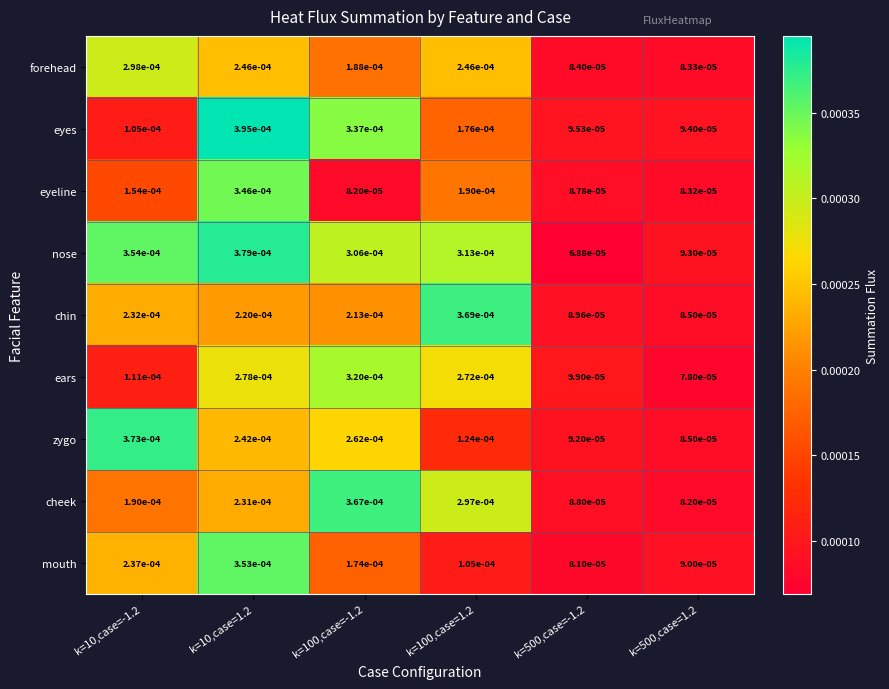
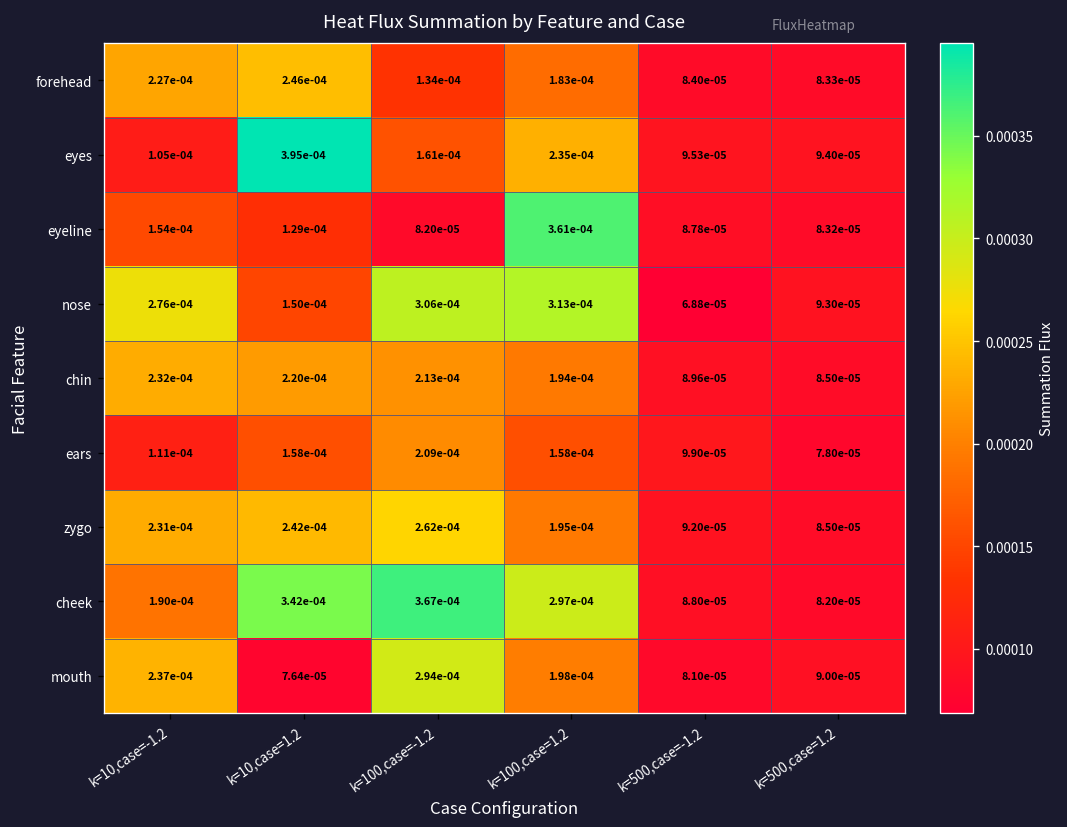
  {
    "forehead": {
-     "k=10,case=-1.2": "2.98e-04",
+     "k=10,case=-1.2": "2.27e-04",
      "k=10,case=1.2": "2.46e-04",
-     "k=100,case=-1.2": "1.88e-04",
-     "k=100,case=1.2": "2.46e-04",
+     "k=100,case=-1.2": "1.34e-04",
+     "k=100,case=1.2": "1.83e-04",
      "k=500,case=-1.2": "8.40e-05",
      "k=500,case=1.2": "8.33e-05"
    },
    "eyes": {
      "k=10,case=-1.2": "1.05e-04",
      "k=10,case=1.2": "3.95e-04",
-     "k=100,case=-1.2": "3.37e-04",
-     "k=100,case=1.2": "1.76e-04",
+     "k=100,case=-1.2": "1.61e-04",
+     "k=100,case=1.2": "2.35e-04",
      "k=500,case=-1.2": "9.53e-05",
      "k=500,case=1.2": "9.40e-05"
    },
    "eyeline": {
      "k=10,case=-1.2": "1.54e-04",
-     "k=10,case=1.2": "3.46e-04",
+     "k=10,case=1.2": "1.29e-04",
      "k=100,case=-1.2": "8.20e-05",
-     "k=100,case=1.2": "1.90e-04",
+     "k=100,case=1.2": "3.61e-04",
      "k=500,case=-1.2": "8.78e-05",
      "k=500,case=1.2": "8.32e-05"
    },
    "nose": {
-     "k=10,case=-1.2": "3.54e-04",
-     "k=10,case=1.2": "3.79e-04",
+     "k=10,case=-1.2": "2.76e-04",
+     "k=10,case=1.2": "1.50e-04",
      "k=100,case=-1.2": "3.06e-04",
      "k=100,case=1.2": "3.13e-04",
      "k=500,case=-1.2": "6.88e-05",
      "k=500,case=1.2": "9.30e-05"
    },
    "chin": {
      "k=10,case=-1.2": "2.32e-04",
      "k=10,case=1.2": "2.20e-04",
      "k=100,case=-1.2": "2.13e-04",
-     "k=100,case=1.2": "3.69e-04",
+     "k=100,case=1.2": "1.94e-04",
      "k=500,case=-1.2": "8.96e-05",
      "k=500,case=1.2": "8.50e-05"
    },
    "ears": {
      "k=10,case=-1.2": "1.11e-04",
-     "k=10,case=1.2": "2.78e-04",
-     "k=100,case=-1.2": "3.20e-04",
-     "k=100,case=1.2": "2.72e-04",
+     "k=10,case=1.2": "1.58e-04",
+     "k=100,case=-1.2": "2.09e-04",
+     "k=100,case=1.2": "1.58e-04",
      "k=500,case=-1.2": "9.90e-05",
      "k=500,case=1.2": "7.80e-05"
    },
    "zygo": {
-     "k=10,case=-1.2": "3.73e-04",
+     "k=10,case=-1.2": "2.31e-04",
      "k=10,case=1.2": "2.42e-04",
      "k=100,case=-1.2": "2.62e-04",
-     "k=100,case=1.2": "1.24e-04",
+     "k=100,case=1.2": "1.95e-04",
      "k=500,case=-1.2": "9.20e-05",
      "k=500,case=1.2": "8.50e-05"
    },
    "cheek": {
      "k=10,case=-1.2": "1.90e-04",
-     "k=10,case=1.2": "2.31e-04",
+     "k=10,case=1.2": "3.42e-04",
      "k=100,case=-1.2": "3.67e-04",
      "k=100,case=1.2": "2.97e-04",
      "k=500,case=-1.2": "8.80e-05",
      "k=500,case=1.2": "8.20e-05"
    },
    "mouth": {
      "k=10,case=-1.2": "2.37e-04",
-     "k=10,case=1.2": "3.53e-04",
-     "k=100,case=-1.2": "1.74e-04",
-     "k=100,case=1.2": "1.05e-04",
+     "k=10,case=1.2": "7.64e-05",
+     "k=100,case=-1.2": "2.94e-04",
+     "k=100,case=1.2": "1.98e-04",
      "k=500,case=-1.2": "8.10e-05",
      "k=500,case=1.2": "9.00e-05"
    }
  }
